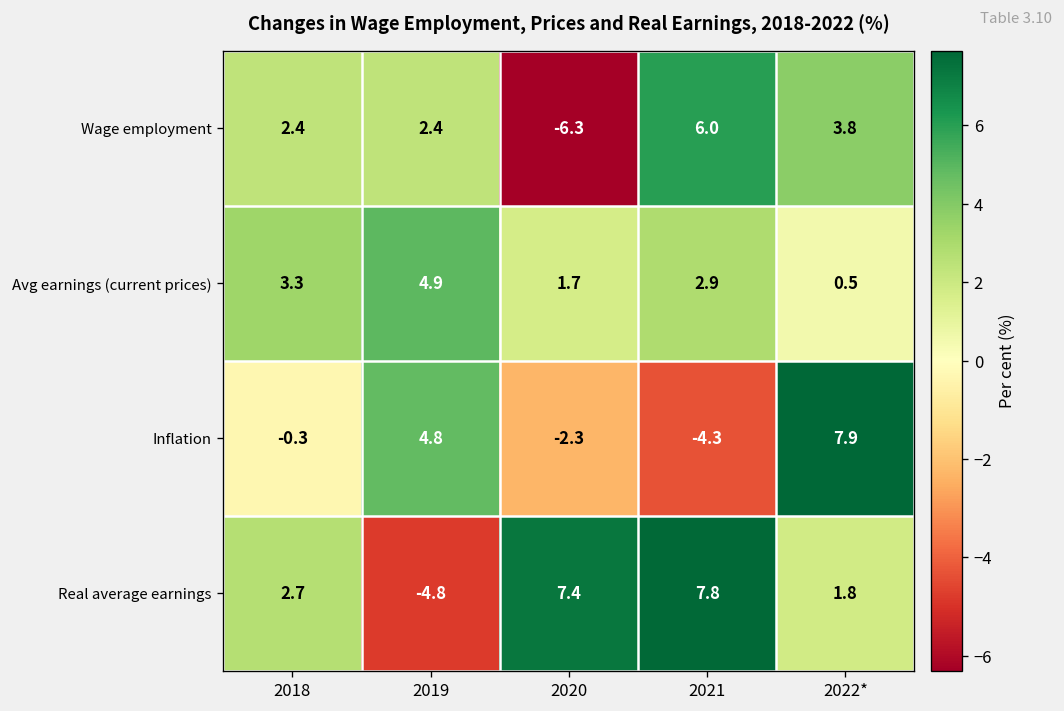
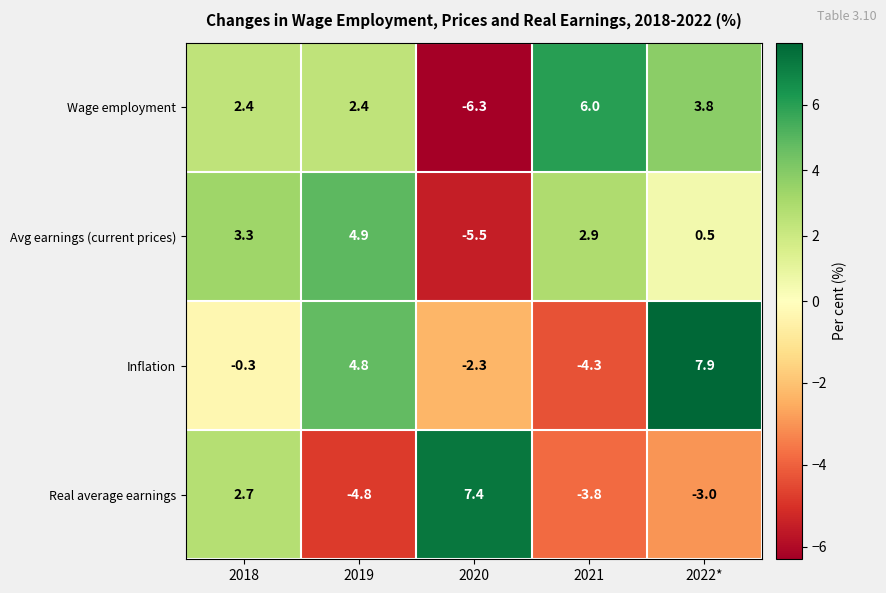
  {
    "Wage employment": {
      "2018": 2.4,
      "2019": 2.4,
      "2020": -6.3,
      "2021": 6.0,
      "2022*": 3.8
    },
    "Avg earnings (current prices)": {
      "2018": 3.3,
      "2019": 4.9,
-     "2020": 1.7,
+     "2020": -5.5,
      "2021": 2.9,
      "2022*": 0.5
    },
    "Inflation": {
      "2018": -0.3,
      "2019": 4.8,
      "2020": -2.3,
      "2021": -4.3,
      "2022*": 7.9
    },
    "Real average earnings": {
      "2018": 2.7,
      "2019": -4.8,
      "2020": 7.4,
-     "2021": 7.8,
-     "2022*": 1.8
+     "2021": -3.8,
+     "2022*": -3.0
    }
  }
